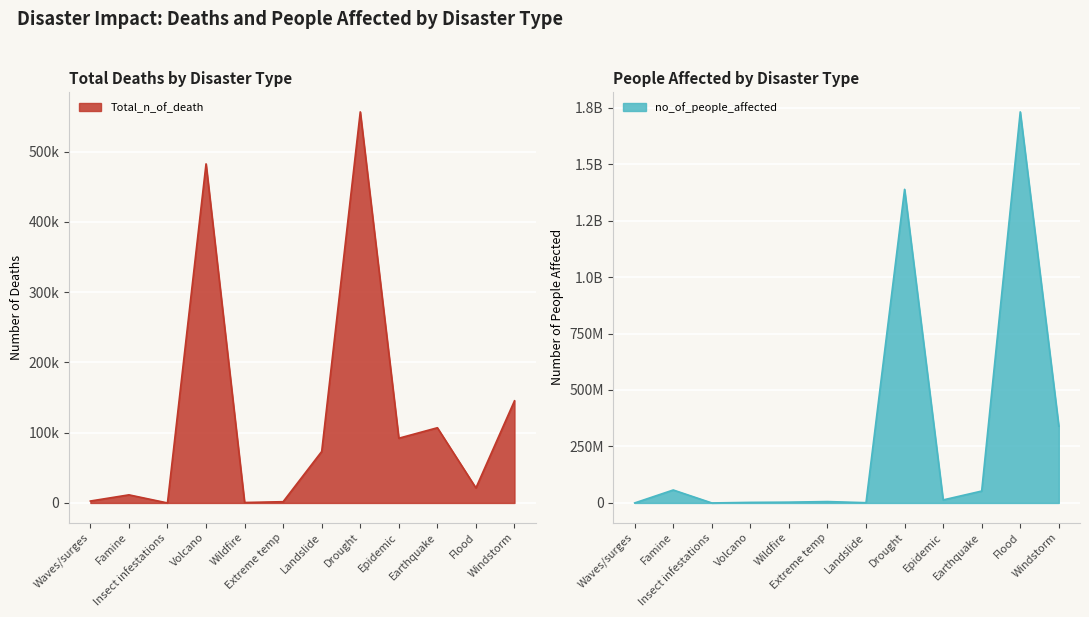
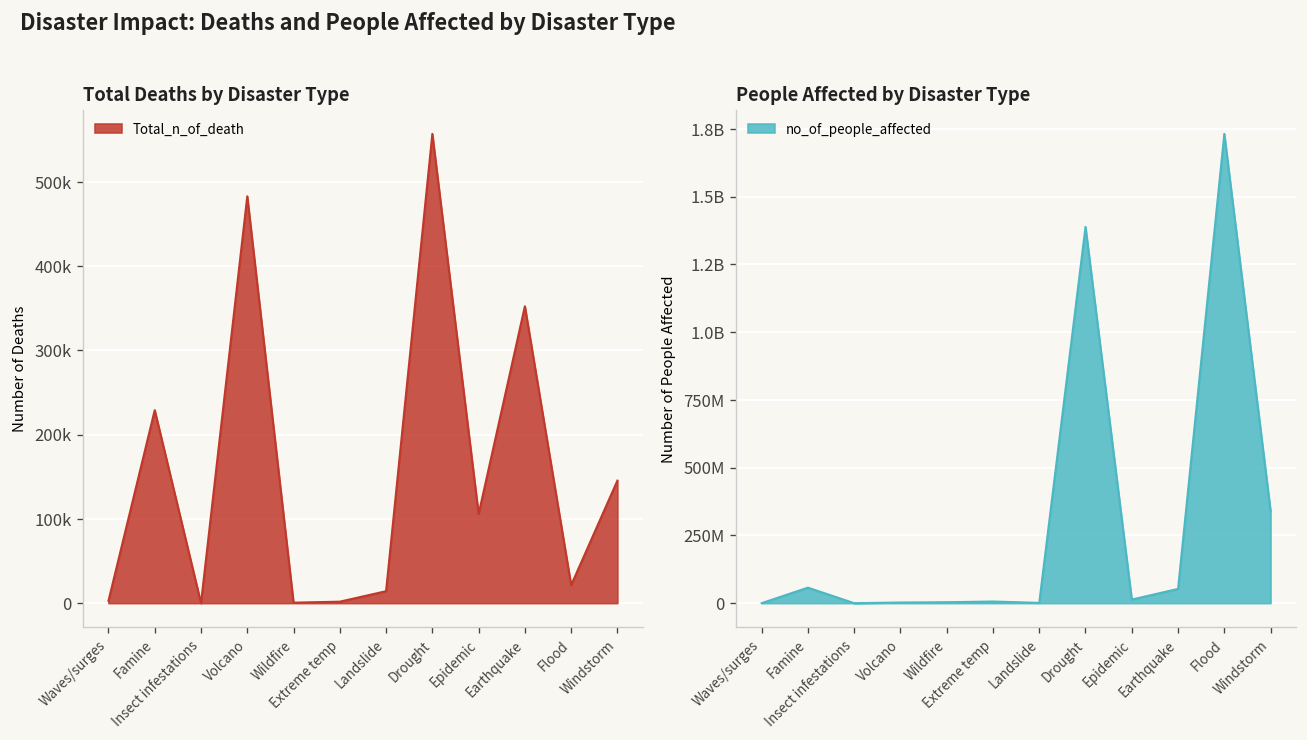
  {
    "Total Deaths by Disaster Type": {
      "Waves/surges": 0,
-     "Famine": 10000,
+     "Famine": 230000,
      "Insect infestations": 0,
      "Volcano": 480000,
      "Wildfire": 0,
      "Extreme temp": 0,
-     "Landslide": 70000,
+     "Landslide": 10000,
      "Drought": 560000,
-     "Epidemic": 90000,
-     "Earthquake": 110000,
+     "Epidemic": 110000,
+     "Earthquake": 350000,
      "Flood": 20000,
      "Windstorm": 150000
    }
  }
